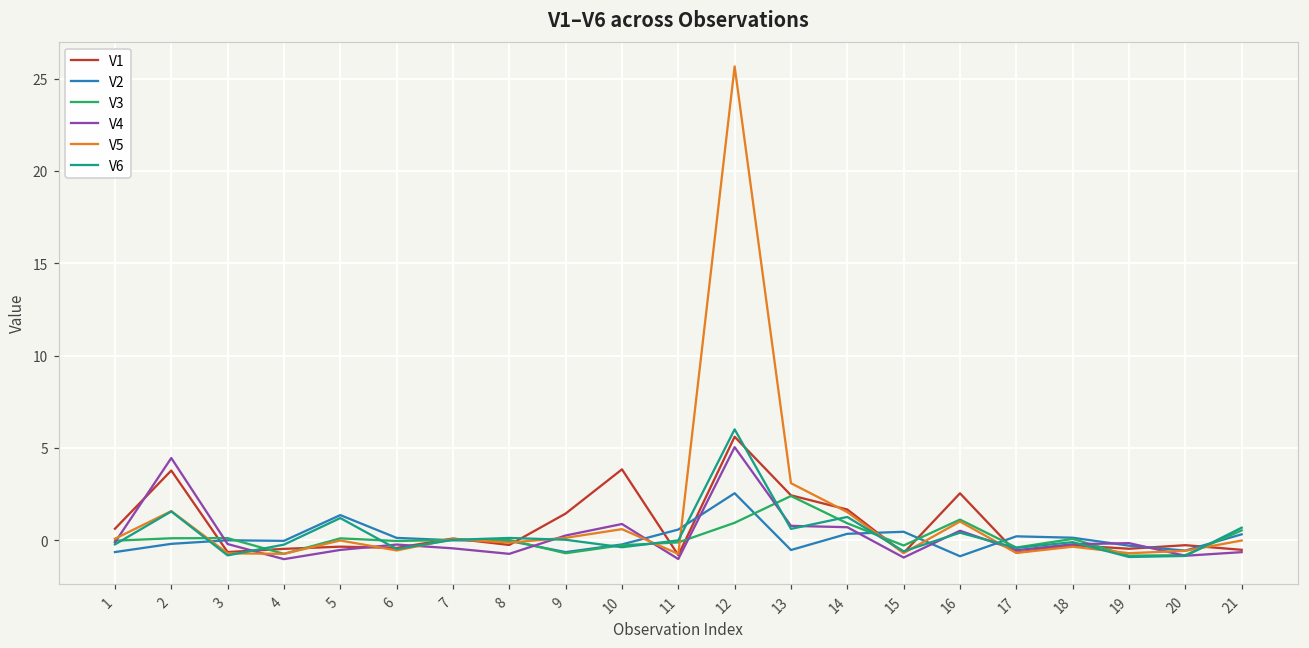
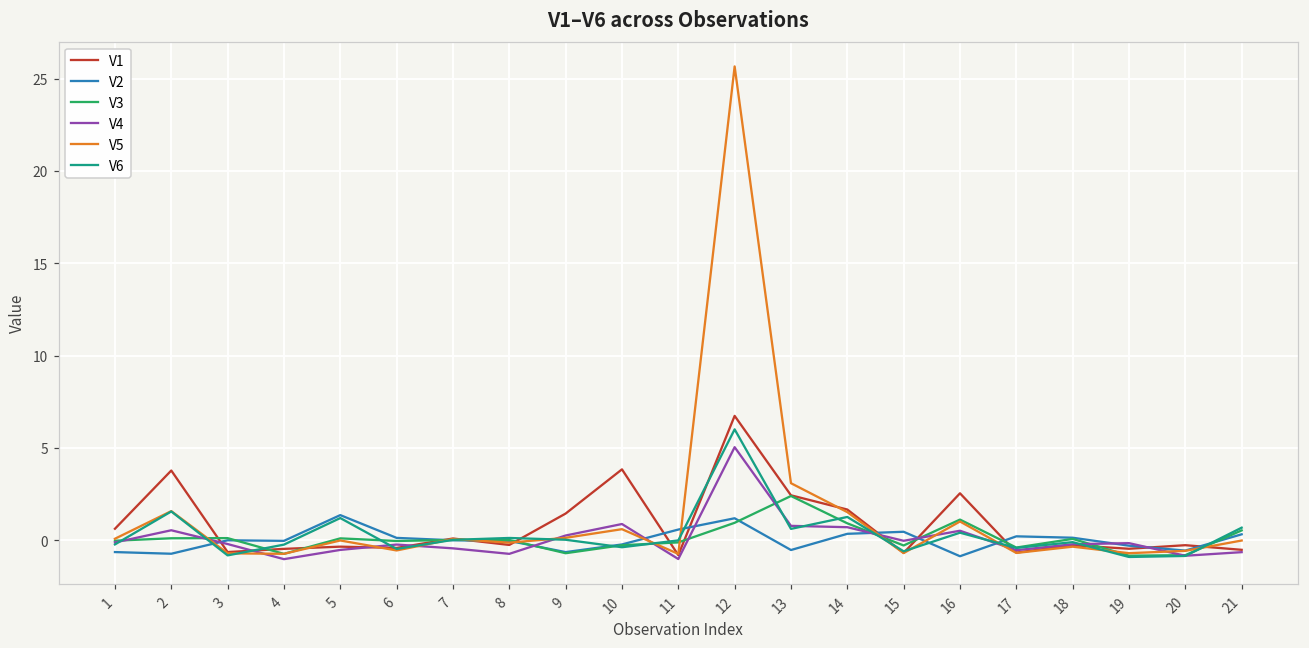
  {
    "V1": {
      "1": 0.6,
      "2": 3.8,
      "4": -0.5,
      "5": -0.4,
      "9": 1.4,
      "10": 3.8,
-     "12": 5.6,
+     "12": 6.7,
      "16": 2.5,
      "19": -0.5,
      "20": -0.3
    },
    "V2": {
      "1": -0.6,
-     "2": -0.2,
+     "2": -0.7,
      "4": 0.0,
      "5": 1.4,
      "6": 0.1,
      "11": 0.6,
-     "12": 2.5,
+     "12": 1.2,
      "13": -0.5,
      "14": 0.3,
      "15": 0.5,
      "16": -0.9,
      "17": 0.2,
      "21": 0.3
    },
    "V4": {
-     "2": 4.4,
+     "2": 0.5,
      "3": -0.2,
      "4": -1.0,
      "5": -0.5,
      "6": -0.2,
      "7": -0.4,
      "8": -0.7,
      "10": 0.9,
      "11": -1.0,
      "12": 5.0,
      "13": 0.8,
      "14": 0.7,
-     "15": -0.9
+     "15": 0.0
    },
    "V5": {
      "10": 0.6,
      "12": 25.7,
      "13": 3.1,
      "21": 0.0
    }
  }
